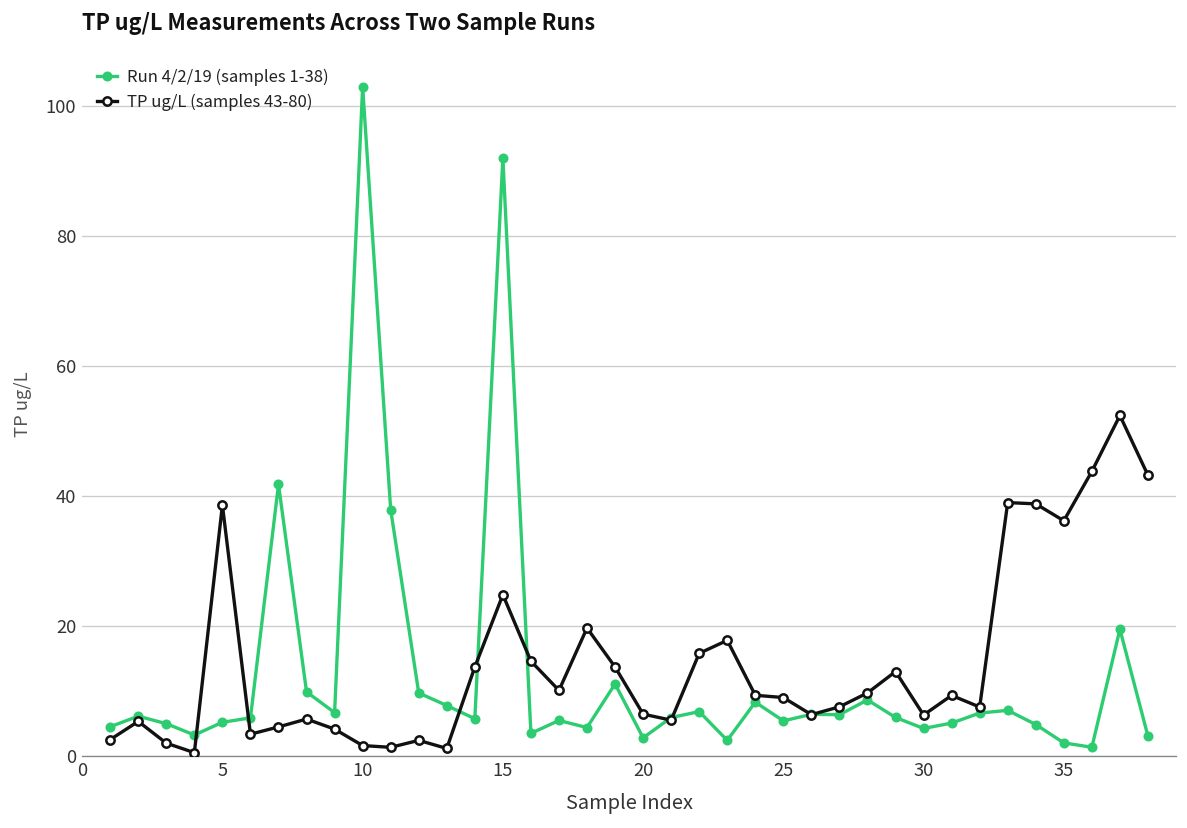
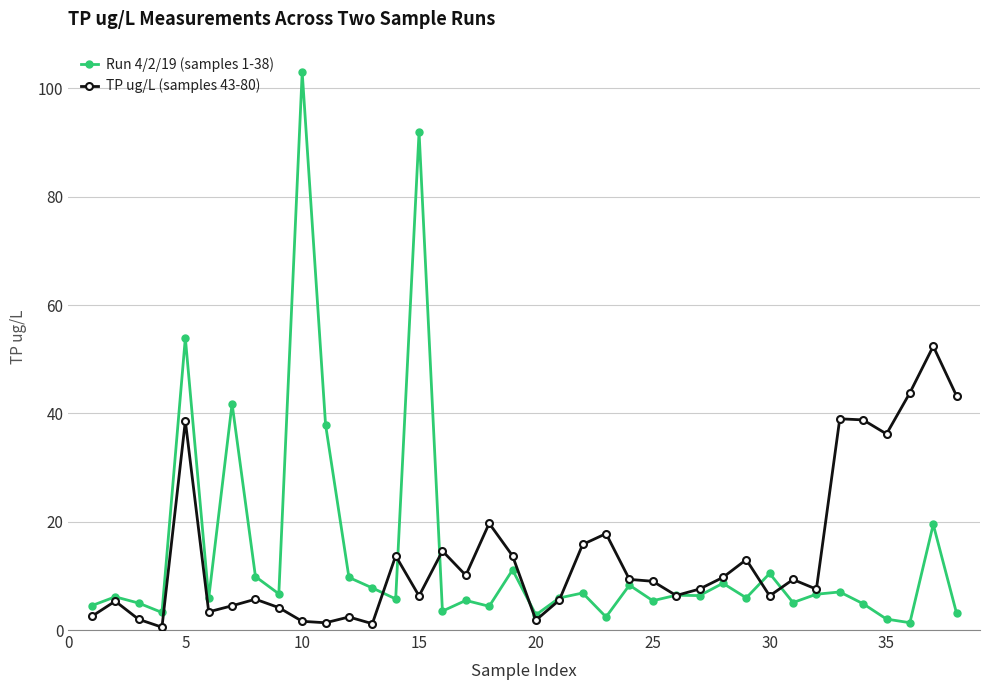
  {
    "Run 4/2/19 (samples 1-38)": {
-     "5": 5,
+     "5": 54,
      "10": 103,
      "15": 92,
      "20": 3,
      "25": 5,
-     "30": 4,
+     "30": 10,
      "35": 2
    },
    "TP ug/L (samples 43-80)": {
      "5": 39,
      "10": 2,
-     "15": 25,
-     "20": 6,
+     "15": 6,
+     "20": 2,
      "25": 9,
      "30": 6,
      "35": 36
    }
  }
